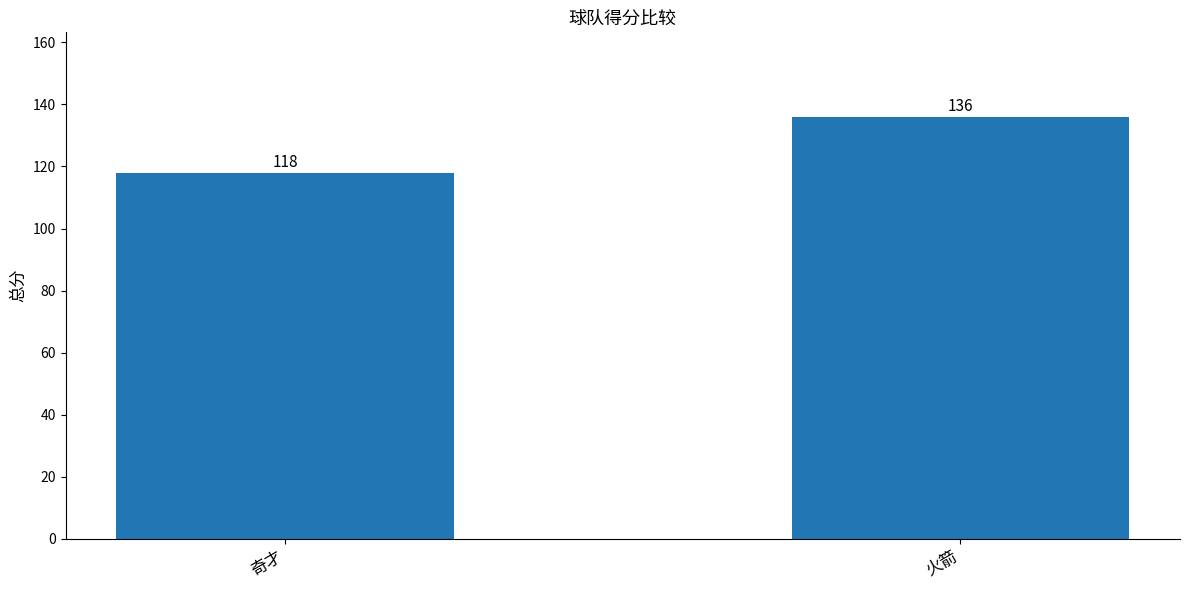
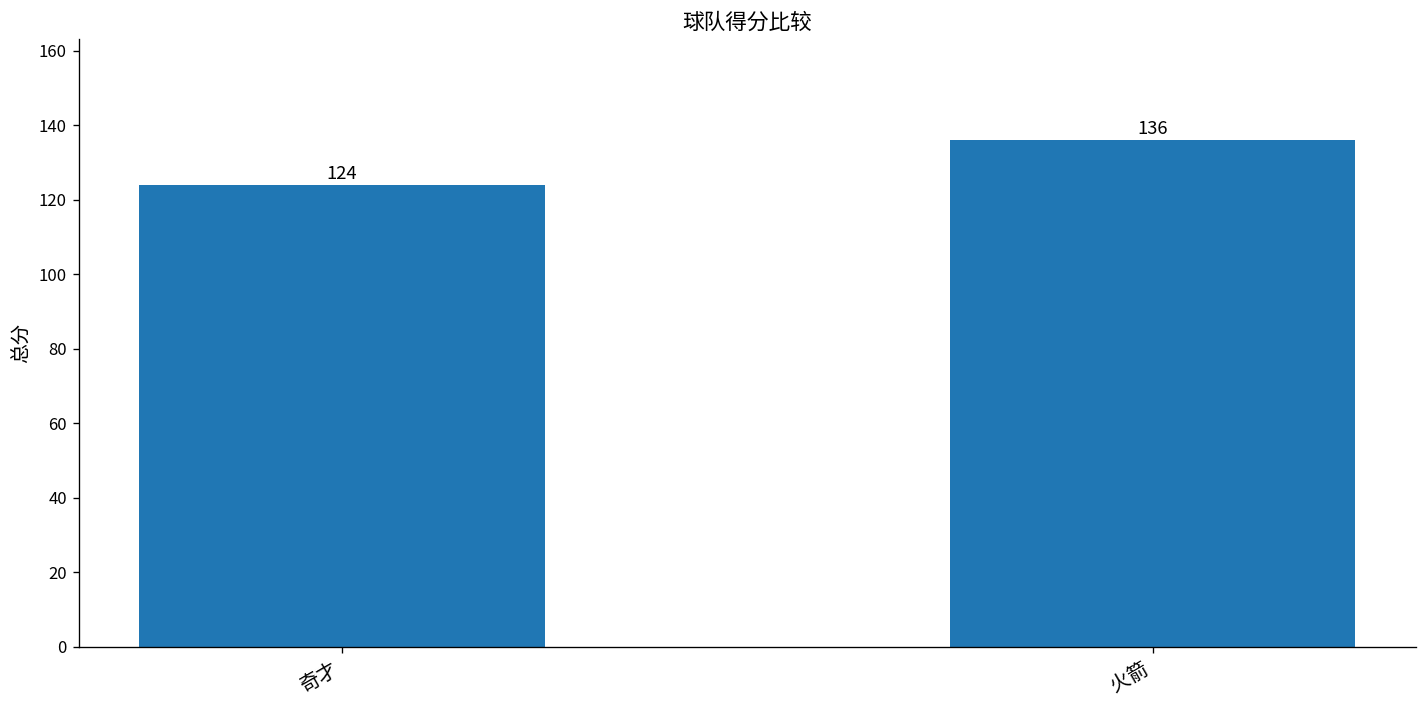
  {
-   "奇才": 118,
+   "奇才": 124,
    "火箭": 136
  }
